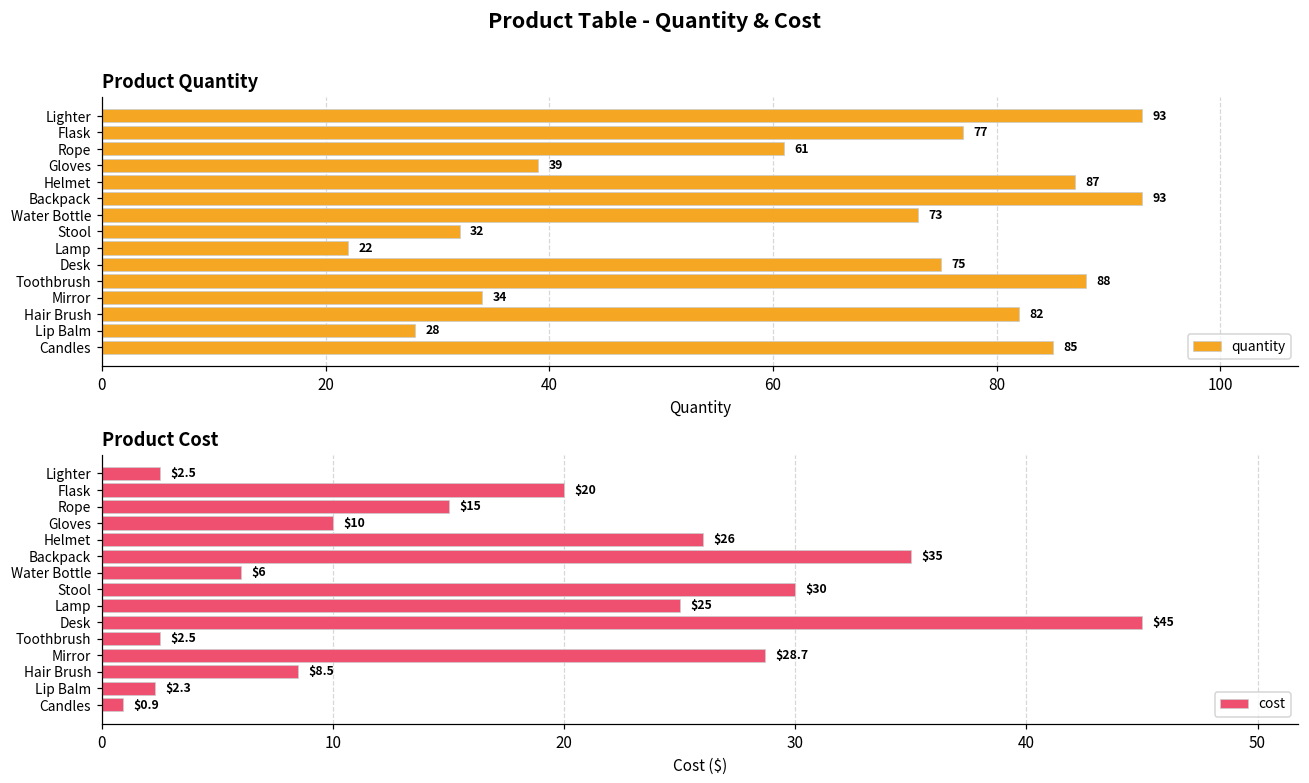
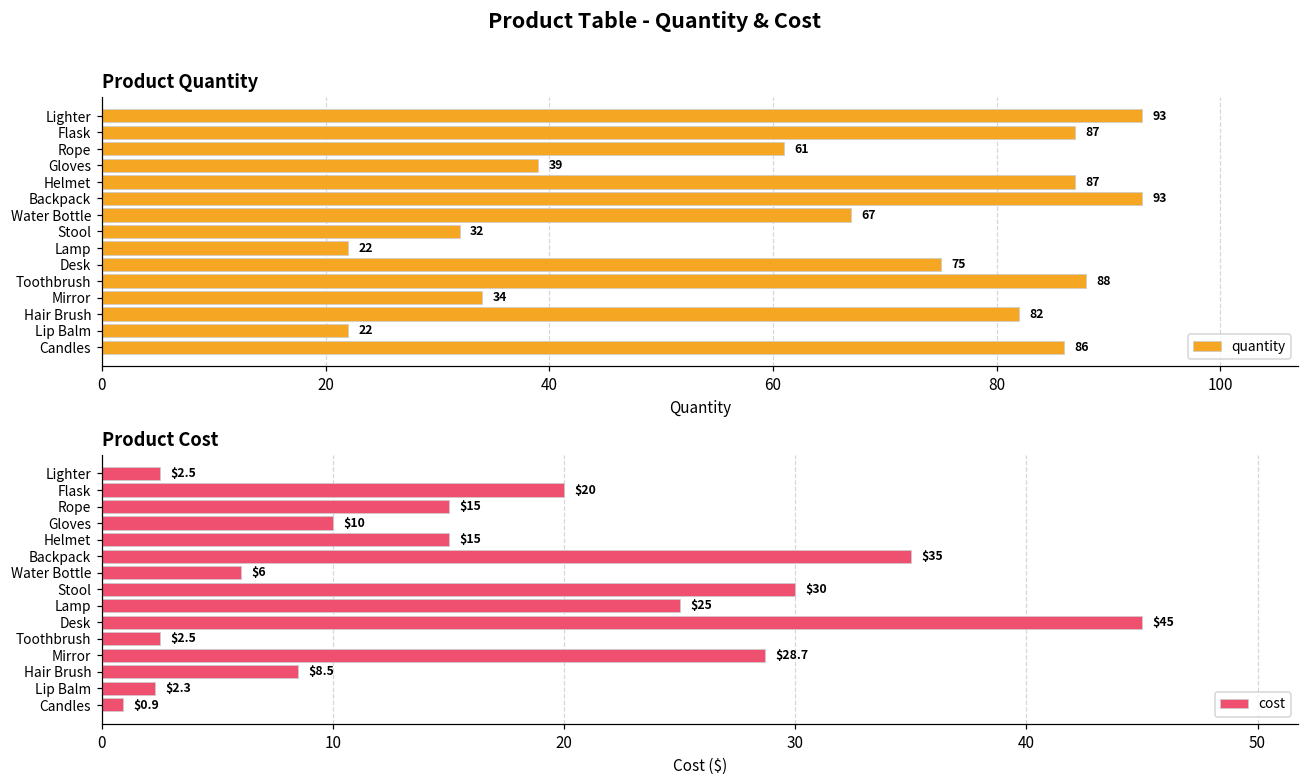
  {
    "Product Quantity": {
      "Lighter": "93",
-     "Flask": "77",
+     "Flask": "87",
      "Rope": "61",
      "Gloves": "39",
      "Helmet": "87",
      "Backpack": "93",
-     "Water Bottle": "73",
+     "Water Bottle": "67",
      "Stool": "32",
      "Lamp": "22",
      "Desk": "75",
      "Toothbrush": "88",
      "Mirror": "34",
      "Hair Brush": "82",
-     "Lip Balm": "28",
-     "Candles": "85"
+     "Lip Balm": "22",
+     "Candles": "86"
    },
    "Product Cost": {
      "Lighter": "$2.5",
      "Flask": "$20",
      "Rope": "$15",
      "Gloves": "$10",
-     "Helmet": "$26",
+     "Helmet": "$15",
      "Backpack": "$35",
      "Water Bottle": "$6",
      "Stool": "$30",
      "Lamp": "$25",
      "Desk": "$45",
      "Toothbrush": "$2.5",
      "Mirror": "$28.7",
      "Hair Brush": "$8.5",
      "Lip Balm": "$2.3",
      "Candles": "$0.9"
    }
  }
